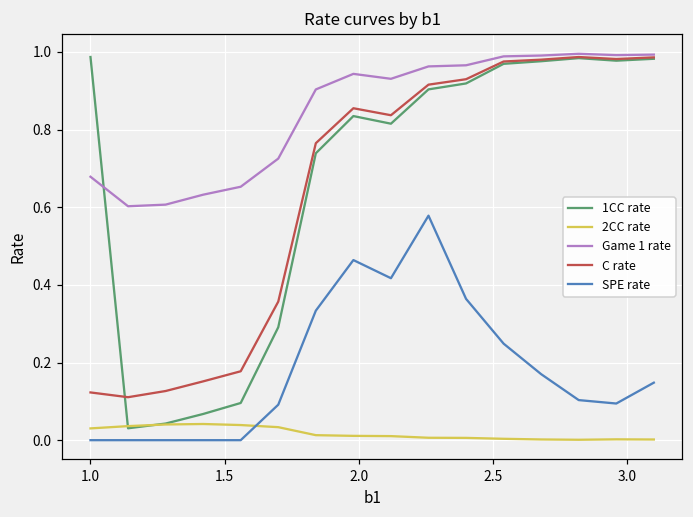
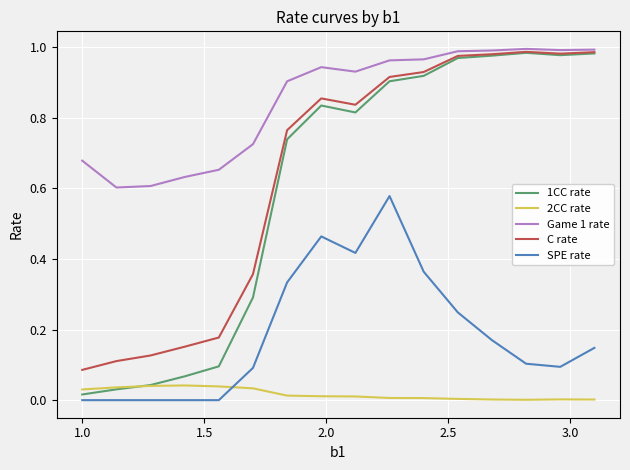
  {
    "1CC rate": {
-     "1.0": 0.99
+     "1.0": 0.02
    },
    "2CC rate": {
      "1.0": 0.03
    },
    "Game 1 rate": {
      "1.0": 0.68
    },
    "C rate": {
-     "1.0": 0.12
+     "1.0": 0.09
    },
    "SPE rate": {
      "1.0": 0.00
    }
  }
